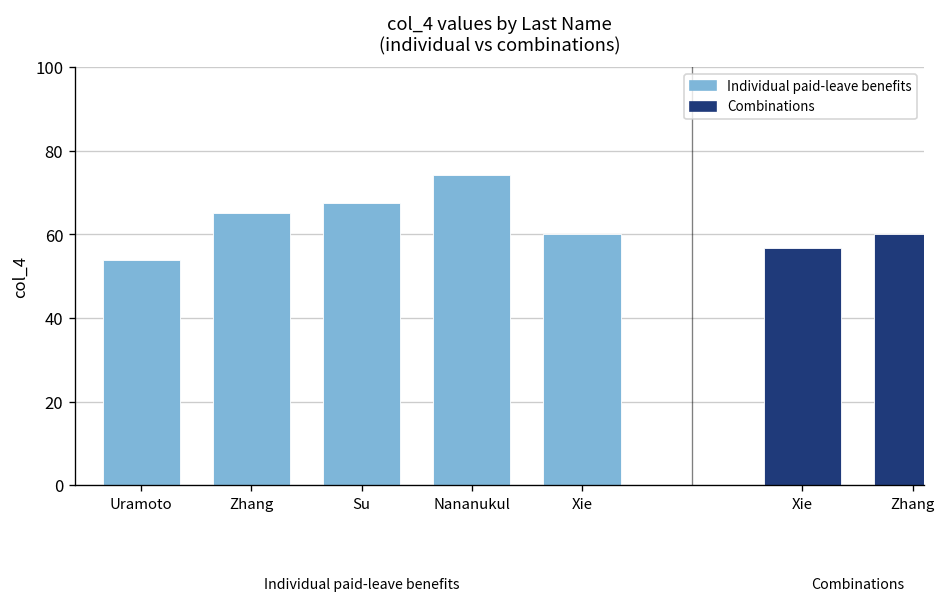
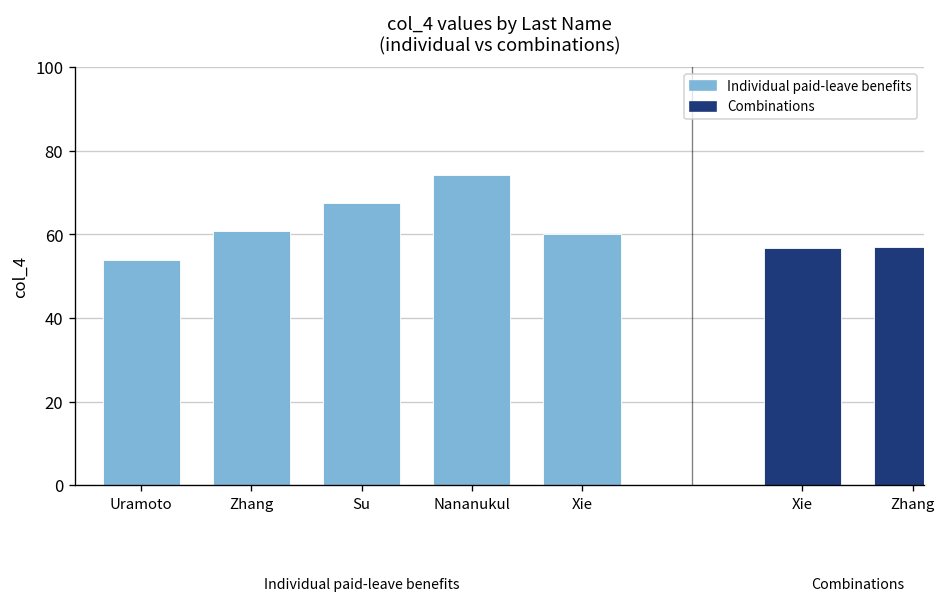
  {
    "Individual paid-leave benefits": {
      "Uramoto": 54,
-     "Zhang": 65,
+     "Zhang": 61,
      "Su": 68,
      "Nananukul": 74,
      "Xie": 60
    },
    "Combinations": {
      "Xie": 57,
-     "Zhang": 60
+     "Zhang": 57
    }
  }
